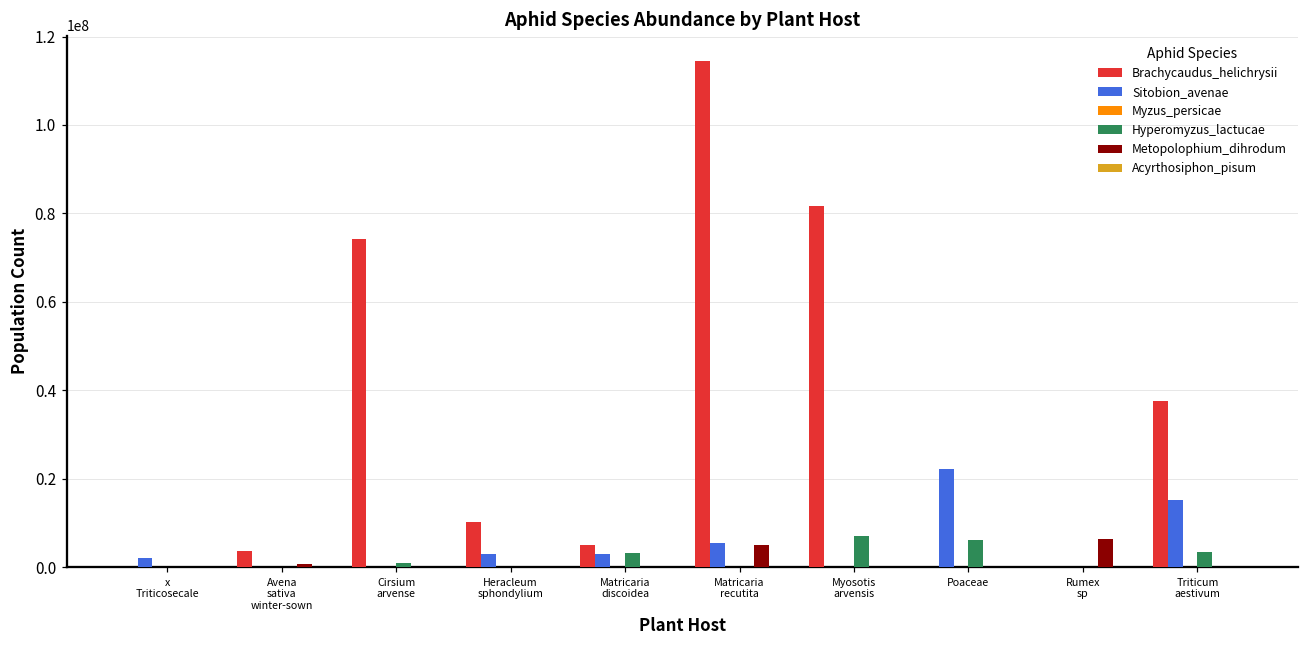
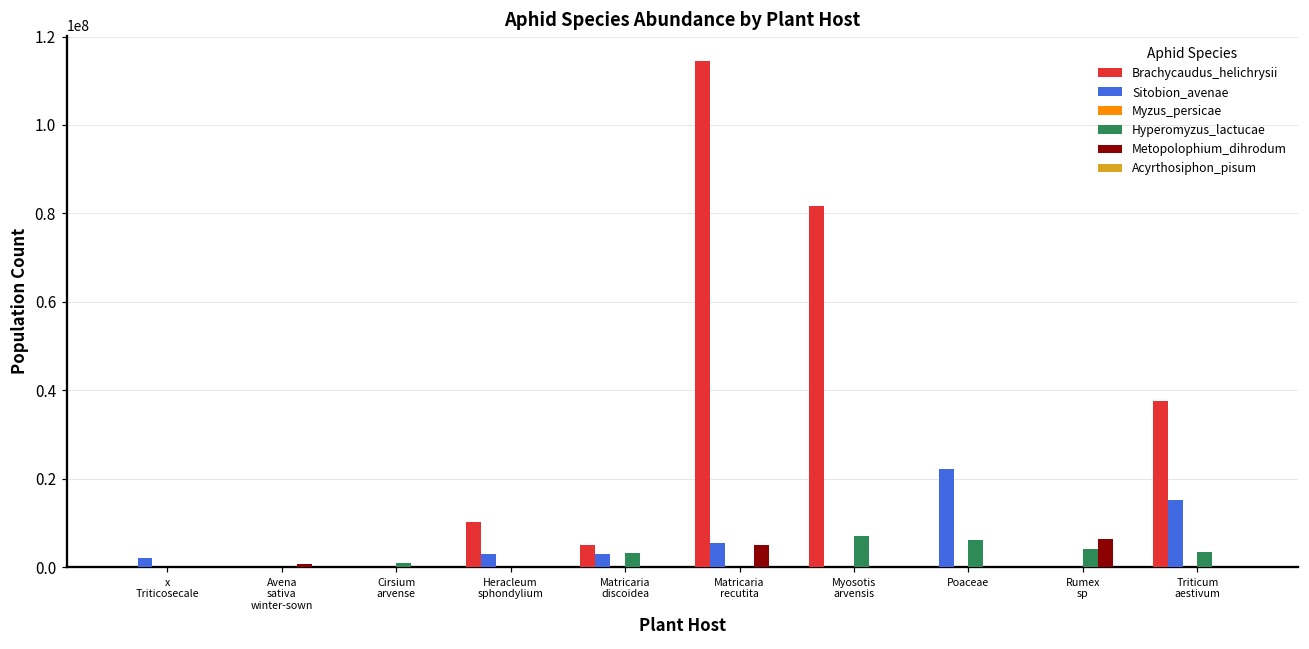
  {
    "Brachycaudus_helichrysii": {
      "x Triticosecale": 0,
-     "Avena sativa winter-sown": 4000000,
-     "Cirsium arvense": 74000000,
+     "Avena sativa winter-sown": 0,
+     "Cirsium arvense": 0,
      "Heracleum sphondylium": 10000000,
      "Matricaria discoidea": 5000000,
      "Matricaria recutita": 115000000,
      "Myosotis arvensis": 82000000,
      "Poaceae": 0,
      "Rumex sp": 0,
      "Triticum aestivum": 37000000
    },
    "Sitobion_avenae": {
      "x Triticosecale": 2000000,
      "Cirsium arvense": 0,
      "Heracleum sphondylium": 3000000,
      "Matricaria discoidea": 3000000,
      "Matricaria recutita": 6000000,
      "Myosotis arvensis": 0,
      "Poaceae": 22000000,
      "Rumex sp": 0,
      "Triticum aestivum": 15000000
    },
    "Hyperomyzus_lactucae": {
      "x Triticosecale": 0,
      "Avena sativa winter-sown": 0,
      "Cirsium arvense": 1000000,
      "Heracleum sphondylium": 0,
      "Matricaria discoidea": 3000000,
      "Matricaria recutita": 0,
      "Myosotis arvensis": 7000000,
      "Poaceae": 6000000,
-     "Rumex sp": 0,
+     "Rumex sp": 4000000,
      "Triticum aestivum": 3000000
    },
    "Metopolophium_dihrodum": {
      "x Triticosecale": 0,
      "Avena sativa winter-sown": 1000000,
      "Cirsium arvense": 0,
      "Heracleum sphondylium": 0,
      "Matricaria discoidea": 0,
      "Matricaria recutita": 5000000,
      "Myosotis arvensis": 0,
      "Rumex sp": 6000000,
      "Triticum aestivum": 0
    }
  }
